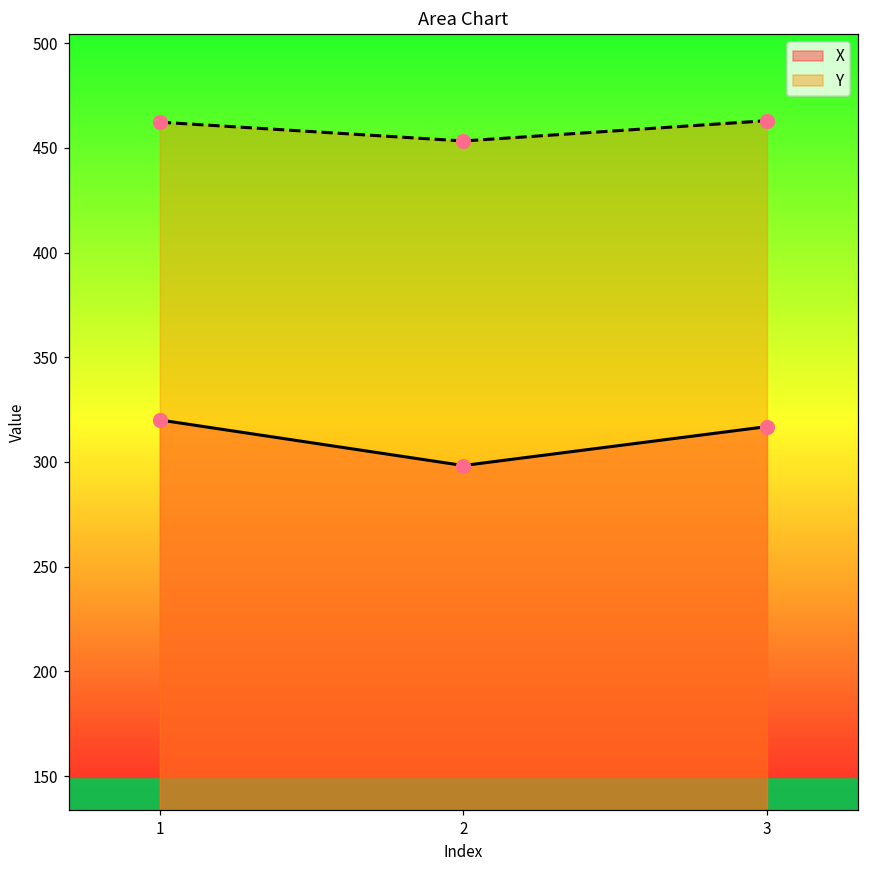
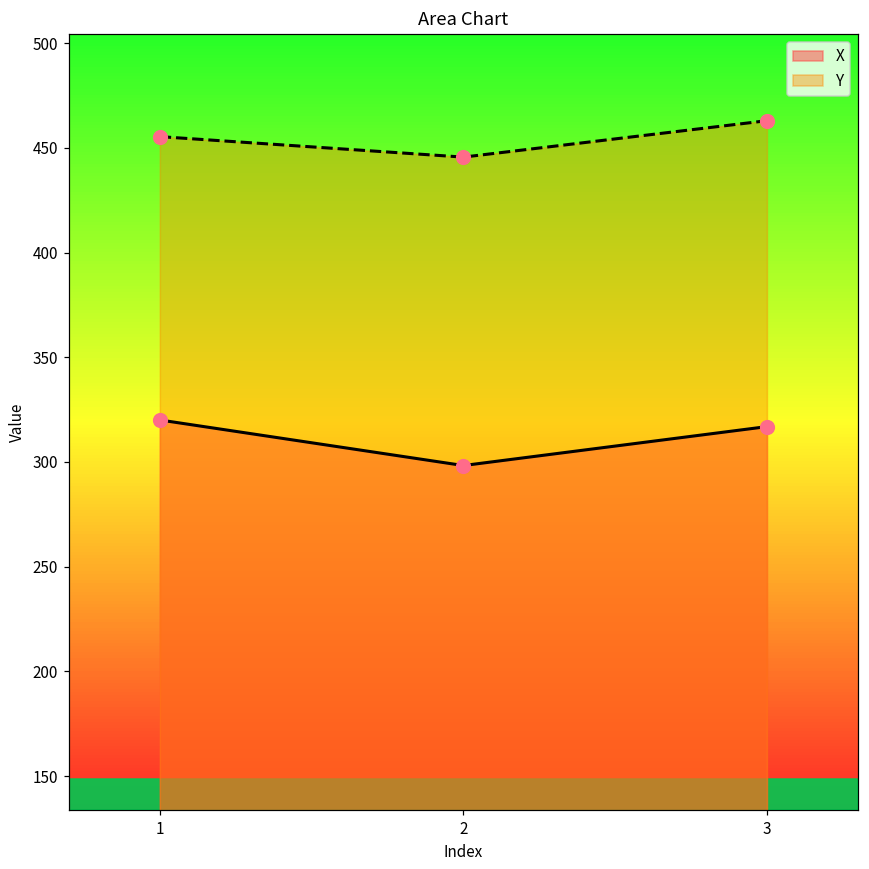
  {
    "Y": {
-     "1": 462,
-     "2": 453
+     "1": 455,
+     "2": 446
    }
  }
